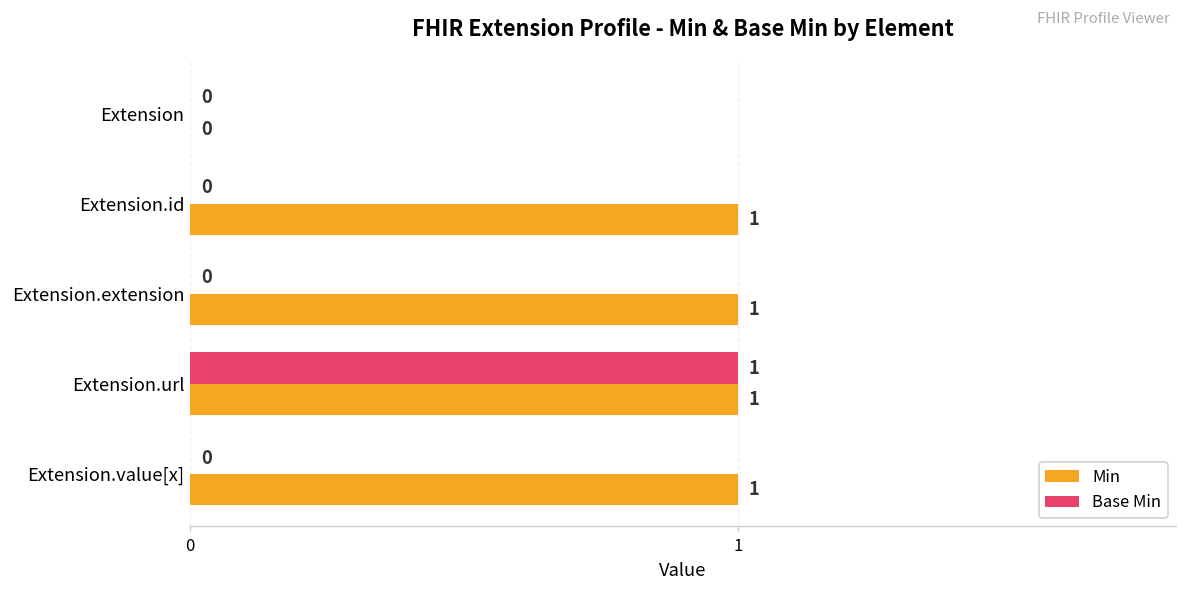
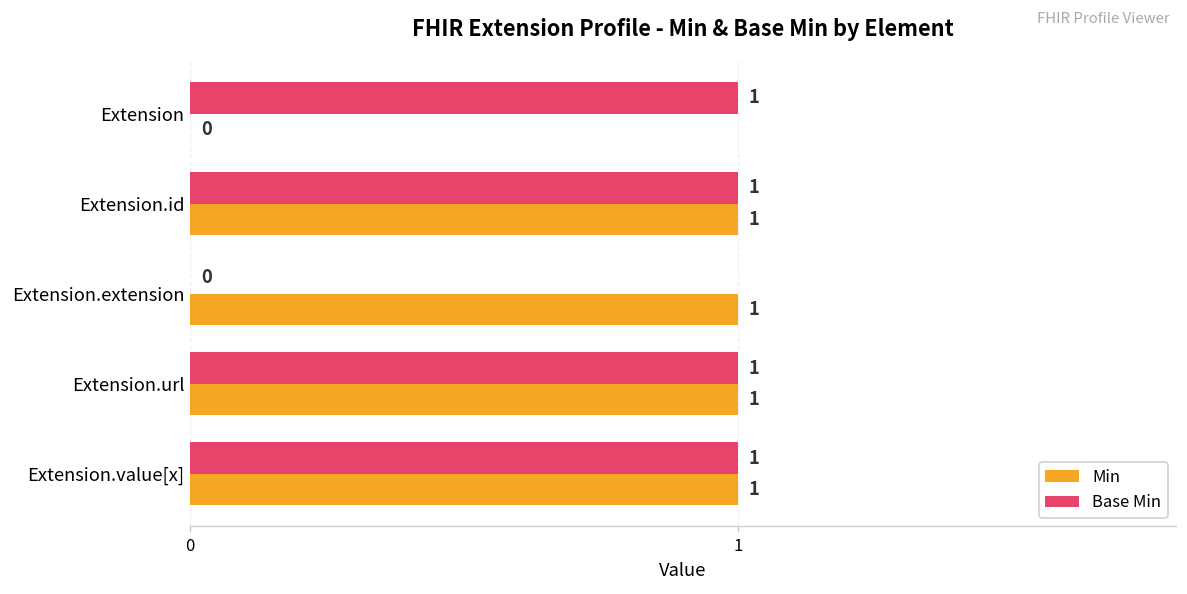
  {
    "Min": {
      "Extension": 0,
      "Extension.id": 1,
      "Extension.extension": 1,
      "Extension.url": 1,
      "Extension.value[x]": 1
    },
    "Base Min": {
-     "Extension": 0,
-     "Extension.id": 0,
+     "Extension": 1,
+     "Extension.id": 1,
      "Extension.extension": 0,
      "Extension.url": 1,
-     "Extension.value[x]": 0
+     "Extension.value[x]": 1
    }
  }
